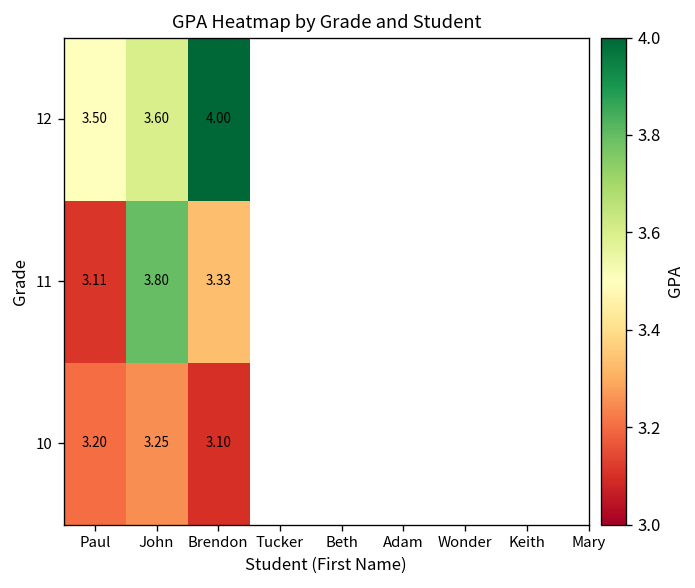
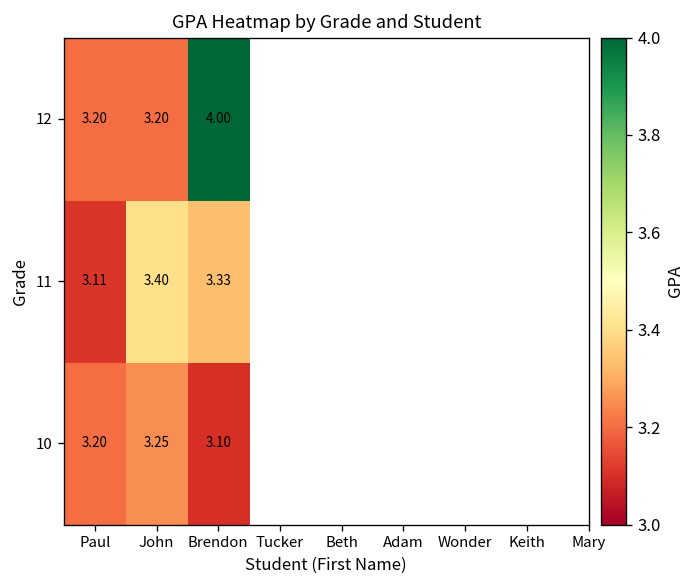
  {
    "12": {
-     "Paul": 3.50,
-     "John": 3.60,
+     "Paul": 3.20,
+     "John": 3.20,
      "Brendon": 4.00
    },
    "11": {
      "Paul": 3.11,
-     "John": 3.80,
+     "John": 3.40,
      "Brendon": 3.33
    },
    "10": {
      "Paul": 3.20,
      "John": 3.25,
      "Brendon": 3.10
    }
  }
